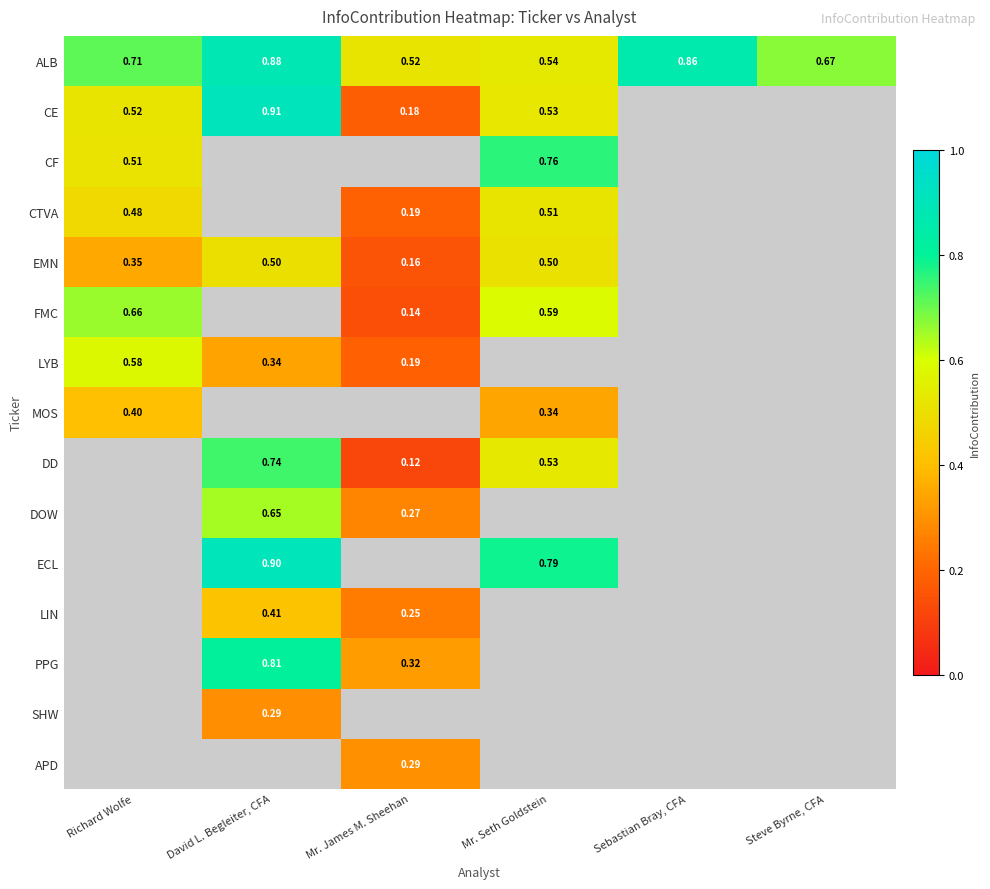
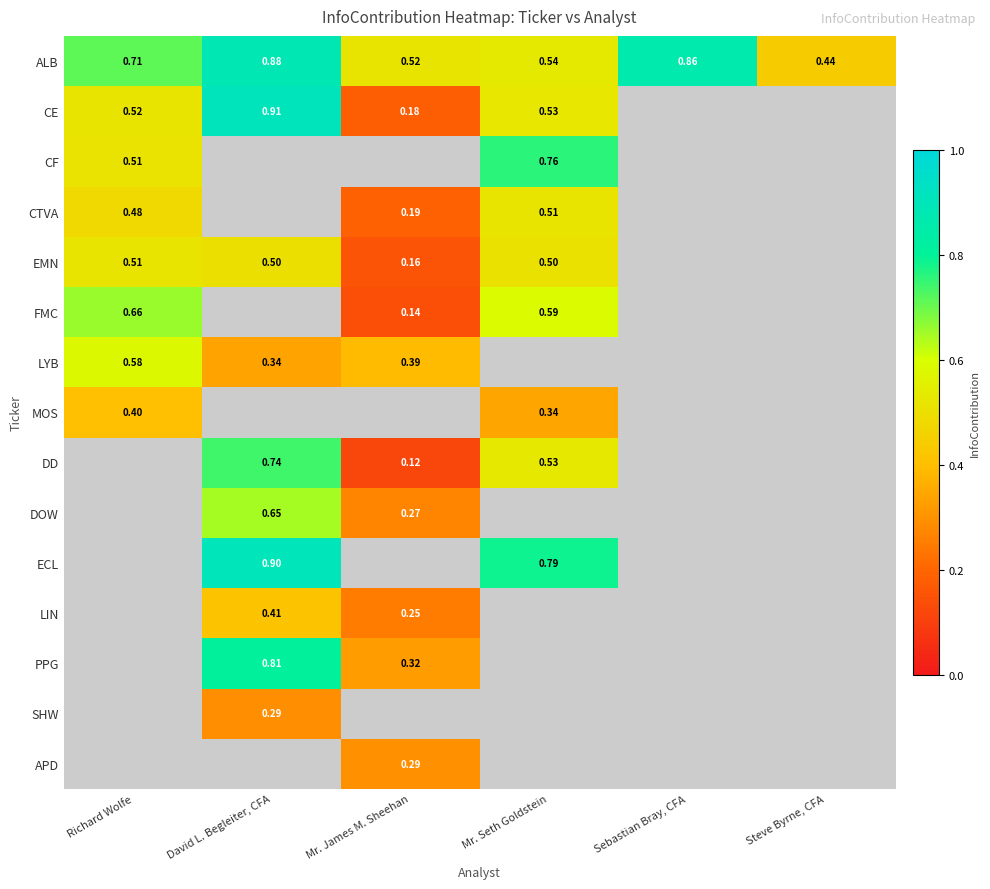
  {
    "ALB": {
      "Richard Wolfe": 0.71,
      "David L. Begleiter, CFA": 0.88,
      "Mr. James M. Sheehan": 0.52,
      "Mr. Seth Goldstein": 0.54,
      "Sebastian Bray, CFA": 0.86,
-     "Steve Byrne, CFA": 0.67
+     "Steve Byrne, CFA": 0.44
    },
    "CE": {
      "Richard Wolfe": 0.52,
      "David L. Begleiter, CFA": 0.91,
      "Mr. James M. Sheehan": 0.18,
      "Mr. Seth Goldstein": 0.53
    },
    "CF": {
      "Richard Wolfe": 0.51,
      "Mr. Seth Goldstein": 0.76
    },
    "CTVA": {
      "Richard Wolfe": 0.48,
      "Mr. James M. Sheehan": 0.19,
      "Mr. Seth Goldstein": 0.51
    },
    "EMN": {
-     "Richard Wolfe": 0.35,
+     "Richard Wolfe": 0.51,
      "David L. Begleiter, CFA": 0.50,
      "Mr. James M. Sheehan": 0.16,
      "Mr. Seth Goldstein": 0.50
    },
    "FMC": {
      "Richard Wolfe": 0.66,
      "Mr. James M. Sheehan": 0.14,
      "Mr. Seth Goldstein": 0.59
    },
    "LYB": {
      "Richard Wolfe": 0.58,
      "David L. Begleiter, CFA": 0.34,
-     "Mr. James M. Sheehan": 0.19
+     "Mr. James M. Sheehan": 0.39
    },
    "MOS": {
      "Richard Wolfe": 0.40,
      "Mr. Seth Goldstein": 0.34
    },
    "DD": {
      "David L. Begleiter, CFA": 0.74,
      "Mr. James M. Sheehan": 0.12,
      "Mr. Seth Goldstein": 0.53
    },
    "DOW": {
      "David L. Begleiter, CFA": 0.65,
      "Mr. James M. Sheehan": 0.27
    },
    "ECL": {
      "David L. Begleiter, CFA": 0.90,
      "Mr. Seth Goldstein": 0.79
    },
    "LIN": {
      "David L. Begleiter, CFA": 0.41,
      "Mr. James M. Sheehan": 0.25
    },
    "PPG": {
      "David L. Begleiter, CFA": 0.81,
      "Mr. James M. Sheehan": 0.32
    },
    "SHW": {
      "David L. Begleiter, CFA": 0.29
    },
    "APD": {
      "Mr. James M. Sheehan": 0.29
    }
  }
